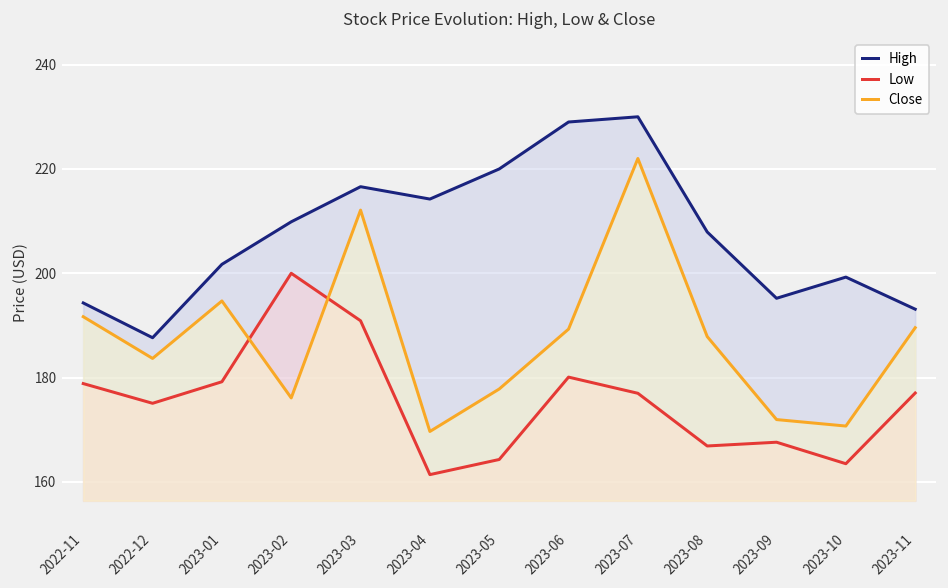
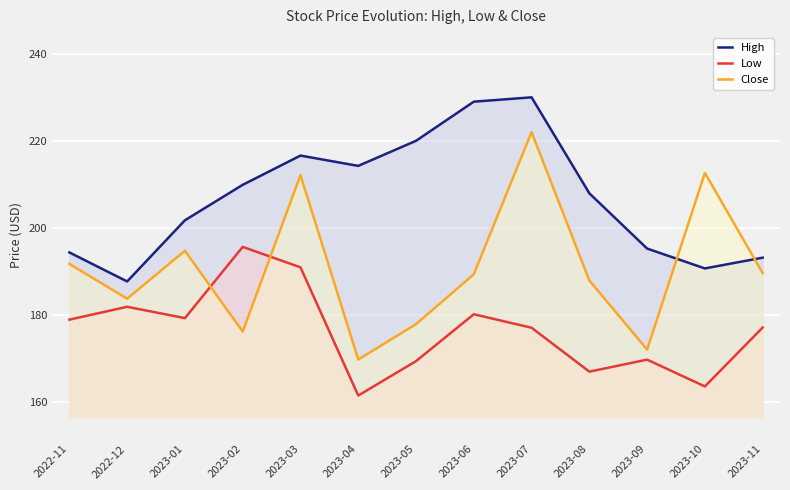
  {
    "High": {
      "2022-11": 194,
      "2022-12": 188,
      "2023-01": 202,
      "2023-02": 210,
      "2023-03": 217,
      "2023-04": 214,
      "2023-05": 220,
      "2023-06": 229,
      "2023-07": 230,
      "2023-08": 208,
      "2023-09": 195,
-     "2023-10": 199,
+     "2023-10": 191,
      "2023-11": 193
    },
    "Low": {
      "2022-11": 179,
-     "2022-12": 175,
+     "2022-12": 182,
      "2023-01": 179,
-     "2023-02": 200,
+     "2023-02": 196,
      "2023-03": 191,
      "2023-04": 161,
-     "2023-05": 164,
+     "2023-05": 169,
      "2023-06": 180,
      "2023-07": 177,
      "2023-08": 167,
-     "2023-09": 168,
+     "2023-09": 170,
      "2023-10": 164,
      "2023-11": 177
    },
    "Close": {
      "2022-11": 192,
      "2022-12": 184,
      "2023-01": 195,
      "2023-02": 176,
      "2023-03": 212,
      "2023-04": 170,
      "2023-05": 178,
      "2023-06": 189,
      "2023-07": 222,
      "2023-08": 188,
      "2023-09": 172,
-     "2023-10": 171,
+     "2023-10": 213,
      "2023-11": 190
    }
  }
